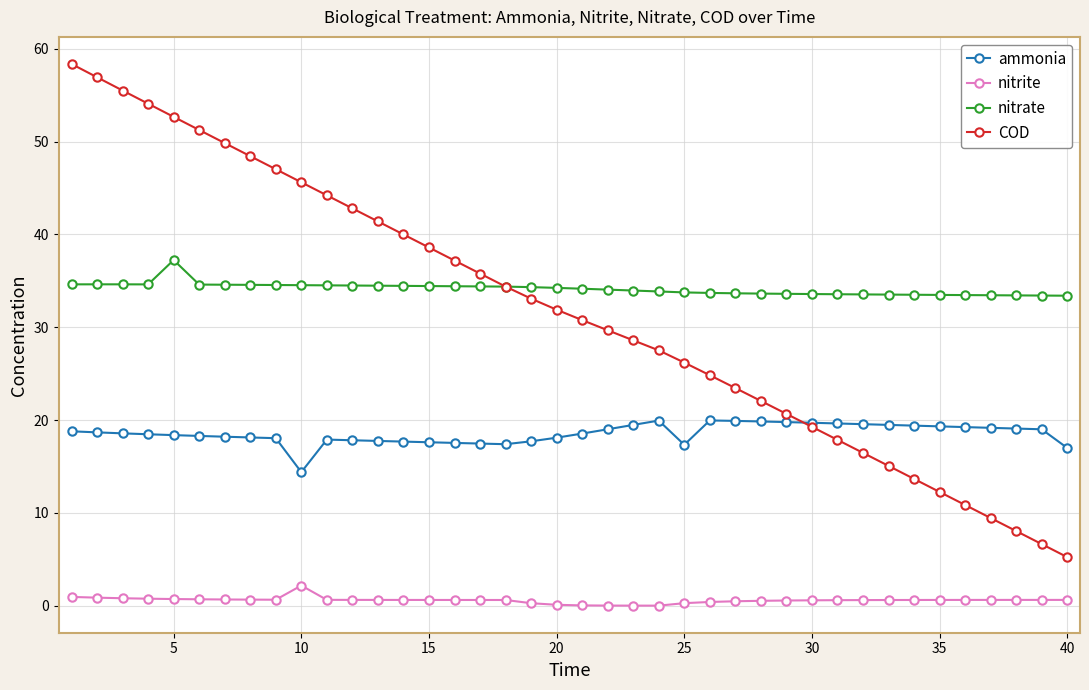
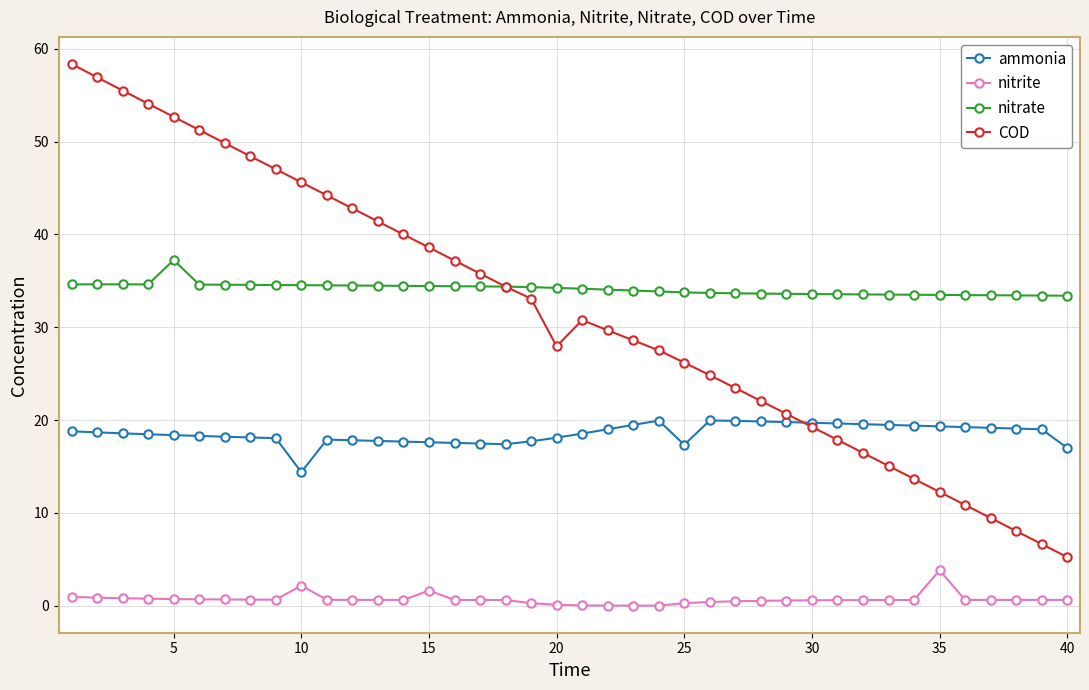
  {
    "ammonia": {
      "5": 18,
      "10": 14,
      "15": 18,
      "20": 18,
      "25": 17,
      "30": 20,
      "35": 19,
      "40": 17
    },
    "nitrite": {
      "5": 1,
      "10": 2,
-     "15": 1,
+     "15": 2,
      "20": 0,
      "25": 0,
      "30": 1,
-     "35": 1,
+     "35": 4,
      "40": 1
    },
    "nitrate": {
      "5": 37,
      "10": 35,
      "15": 34,
      "20": 34,
      "25": 34,
      "30": 34,
      "35": 33,
      "40": 33
    },
    "COD": {
      "5": 53,
      "10": 46,
      "15": 39,
-     "20": 32,
+     "20": 28,
      "25": 26,
      "30": 19,
      "35": 12,
      "40": 5
    }
  }
